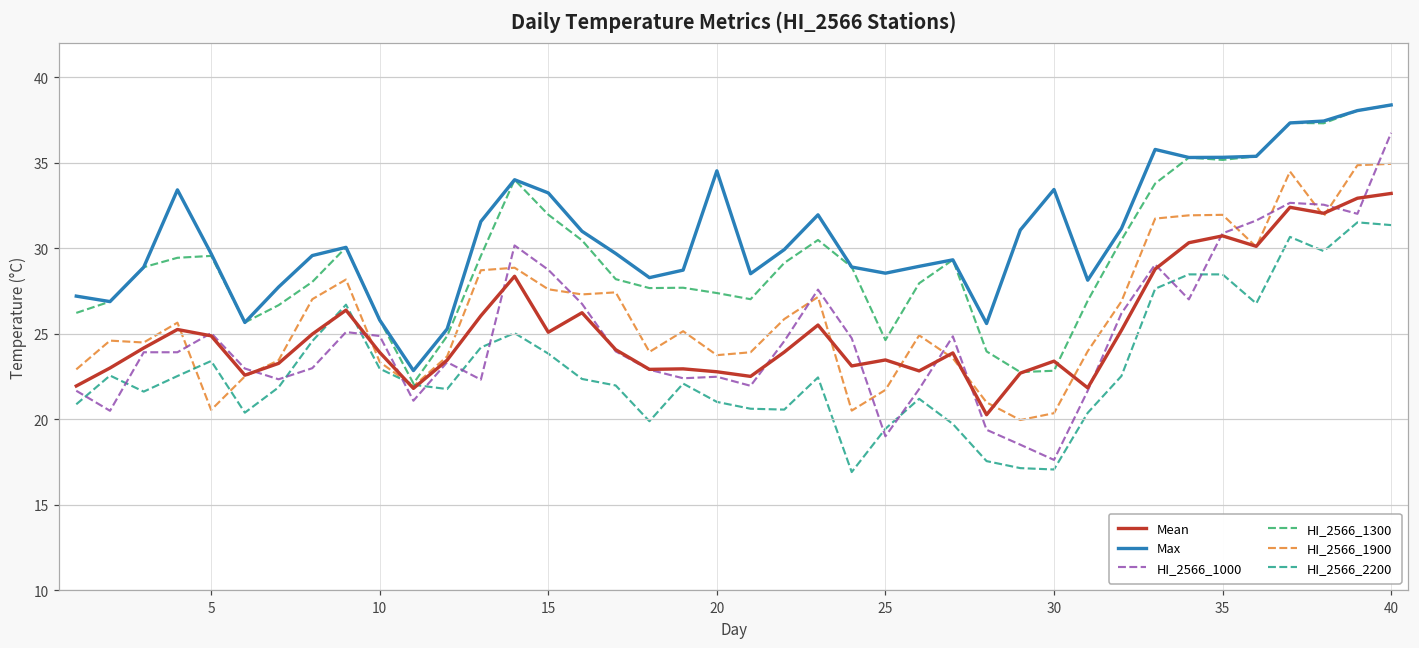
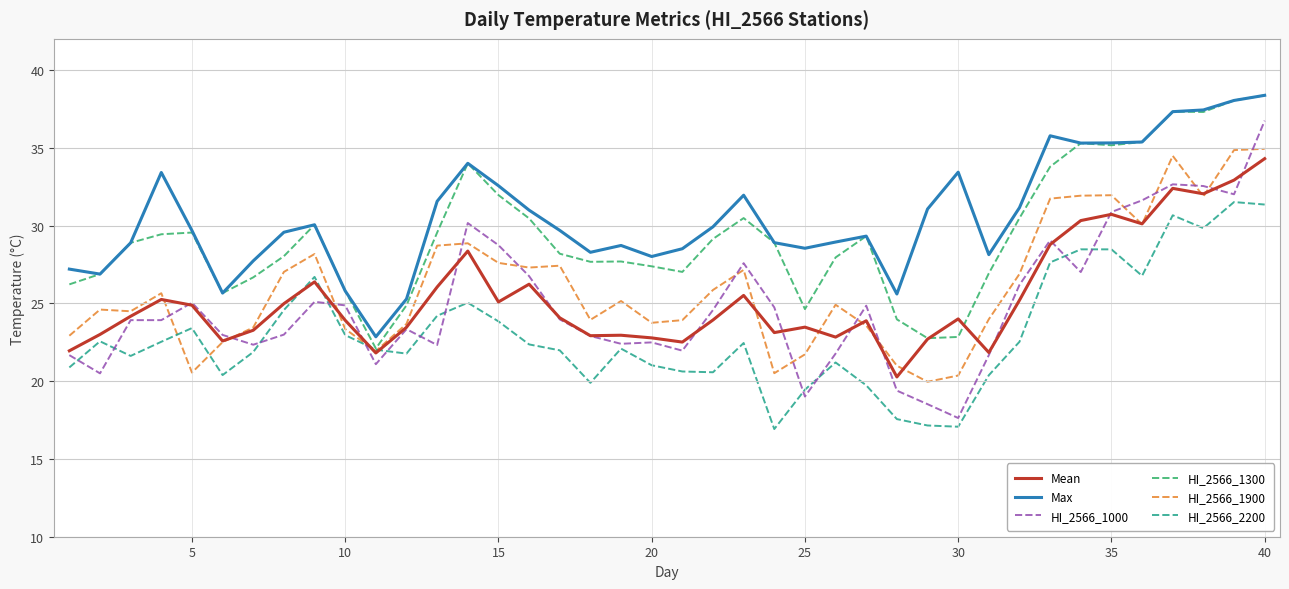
  {
    "Mean": {
      "10": 23.9,
      "15": 25.1,
      "20": 22.8,
      "25": 23.5,
-     "30": 23.4,
-     "40": 33.2
+     "30": 24.0,
+     "40": 34.3
    },
    "Max": {
-     "15": 33.2,
-     "20": 34.5,
+     "15": 32.6,
+     "20": 28.0,
      "25": 28.5,
      "30": 33.4
    },
    "HI_2566_1000": {
      "10": 24.9,
      "15": 28.7,
      "20": 22.5,
      "25": 19.0,
      "30": 17.6,
      "40": 36.7
    },
    "HI_2566_1900": {
      "5": 20.6,
      "10": 23.4,
      "15": 27.6,
      "20": 23.8,
      "25": 21.7,
      "30": 20.4,
      "35": 32.0,
      "40": 34.9
    }
  }
